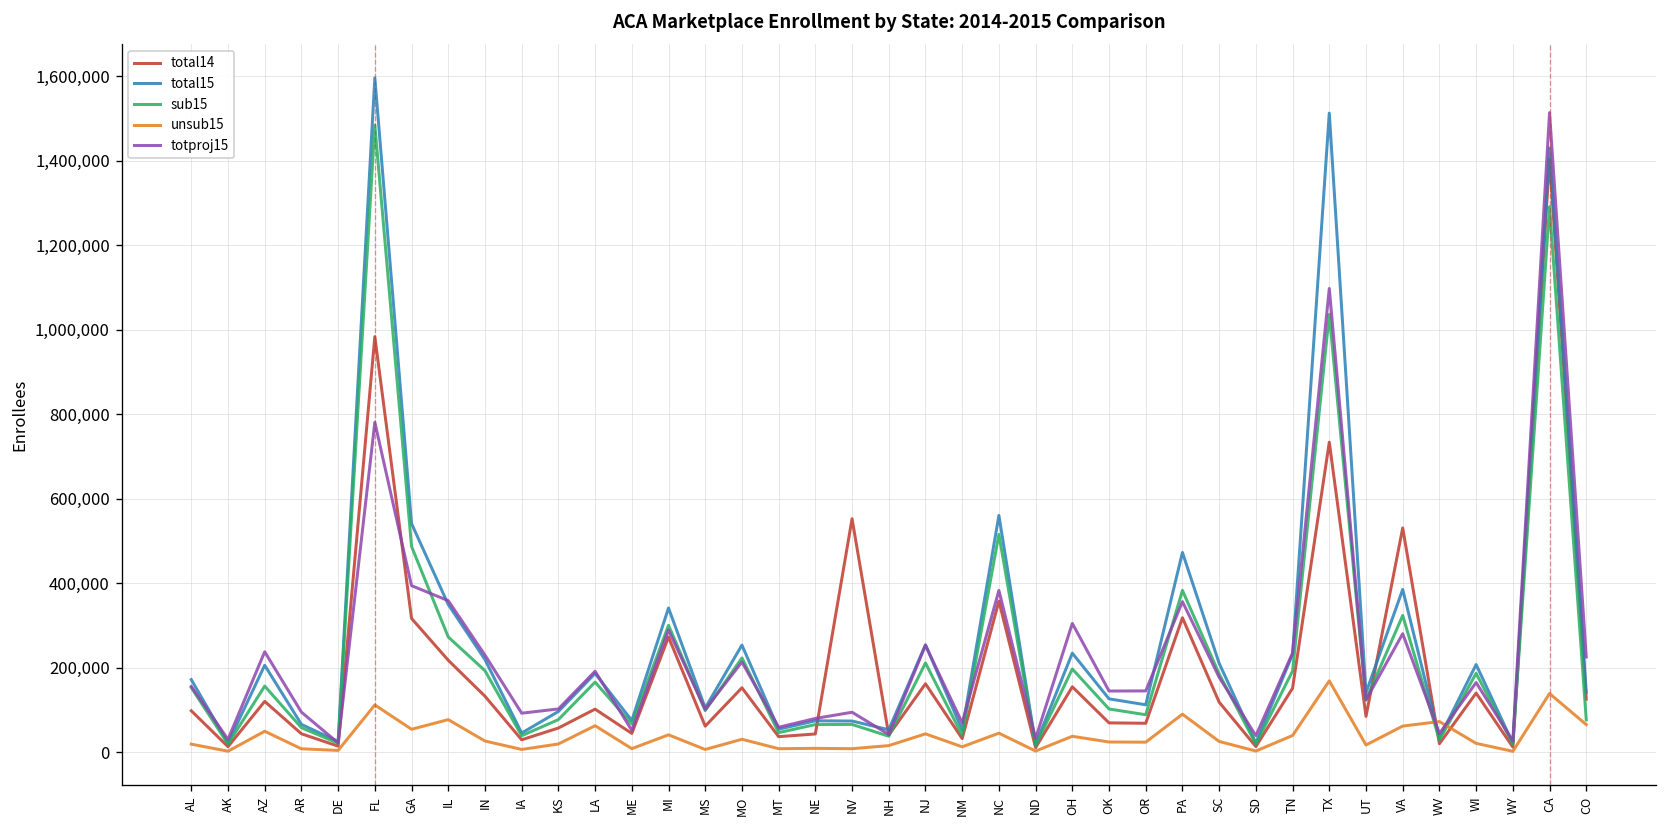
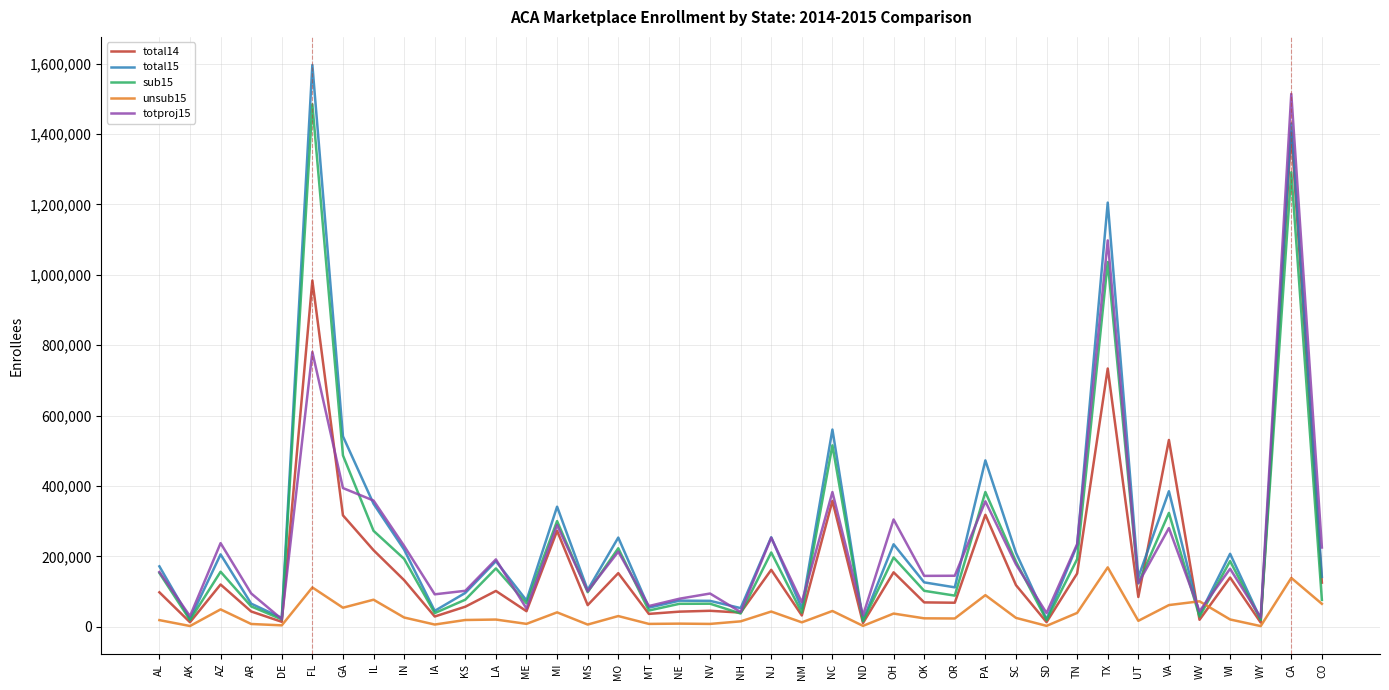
  {
    "total14": {
      "AL": "100,000",
      "AZ": "120,000",
      "AR": "40,000",
      "FL": "980,000",
      "GA": "320,000",
      "IL": "220,000",
      "IN": "130,000",
      "IA": "30,000",
      "KS": "60,000",
      "LA": "100,000",
      "ME": "40,000",
      "MI": "270,000",
      "MS": "60,000",
      "MO": "150,000",
      "MT": "40,000",
      "NE": "40,000",
-     "NV": "550,000",
+     "NV": "50,000",
      "NJ": "160,000",
      "NM": "30,000",
      "NC": "360,000",
      "OH": "150,000",
      "OK": "70,000",
      "OR": "70,000",
      "PA": "320,000",
      "SC": "120,000",
      "TN": "150,000",
      "TX": "730,000",
      "UT": "80,000",
      "VA": "530,000",
      "WV": "20,000",
      "WI": "140,000",
      "WY": "10,000",
      "CA": "1,410,000",
      "CO": "130,000"
    },
    "total15": {
      "AL": "170,000",
      "AZ": "210,000",
      "AR": "70,000",
      "FL": "1,600,000",
      "GA": "540,000",
      "IL": "350,000",
      "IN": "220,000",
      "ME": "70,000",
      "MI": "340,000",
      "MO": "250,000",
      "NV": "70,000",
      "NH": "50,000",
      "NM": "50,000",
      "NC": "560,000",
      "OH": "230,000",
      "OK": "130,000",
      "OR": "110,000",
      "PA": "470,000",
      "SC": "210,000",
-     "TX": "1,510,000",
+     "TX": "1,210,000",
      "UT": "140,000",
      "VA": "390,000",
      "WI": "210,000",
      "CA": "1,430,000",
      "CO": "140,000"
    },
    "sub15": {
      "AZ": "160,000",
      "AR": "60,000",
      "FL": "1,480,000",
      "GA": "490,000",
      "IL": "270,000",
      "IN": "190,000",
      "KS": "80,000",
      "LA": "170,000",
      "ME": "70,000",
      "MI": "300,000",
      "MO": "220,000",
      "MT": "50,000",
      "NE": "70,000",
      "NV": "70,000",
      "NJ": "210,000",
      "NM": "40,000",
      "NC": "520,000",
      "OH": "200,000",
      "OK": "100,000",
      "OR": "90,000",
      "PA": "380,000",
      "SC": "190,000",
      "TN": "190,000",
      "TX": "1,040,000",
      "VA": "320,000",
      "WI": "190,000",
      "CA": "1,290,000",
      "CO": "80,000"
    },
    "unsub15": {
      "AL": "20,000",
      "AK": "0",
      "AZ": "50,000",
      "AR": "10,000",
      "DE": "0",
      "FL": "110,000",
      "GA": "50,000",
      "IL": "80,000",
      "IN": "30,000",
      "IA": "10,000",
      "KS": "20,000",
-     "LA": "60,000",
+     "LA": "20,000",
      "ME": "10,000",
      "MI": "40,000",
      "MS": "10,000",
      "MO": "30,000",
      "MT": "10,000",
      "NE": "10,000",
      "NV": "10,000",
      "NH": "20,000",
      "NJ": "40,000",
      "NM": "10,000",
      "NC": "40,000",
      "ND": "0",
      "OH": "40,000",
      "OK": "20,000",
      "OR": "20,000",
      "PA": "90,000",
      "SC": "30,000",
      "SD": "0",
      "TN": "40,000",
      "TX": "170,000",
      "UT": "20,000",
      "VA": "60,000",
      "WV": "70,000",
      "WI": "20,000",
      "WY": "0",
      "CA": "140,000",
      "CO": "70,000"
    },
    "totproj15": {
      "AK": "30,000",
      "AZ": "240,000",
      "AR": "90,000",
      "FL": "780,000",
      "GA": "390,000",
      "IL": "360,000",
      "IN": "230,000",
      "IA": "90,000",
      "ME": "50,000",
      "MI": "290,000",
      "MO": "210,000",
      "NV": "90,000",
      "NM": "70,000",
      "NC": "380,000",
      "ND": "30,000",
      "OH": "300,000",
      "OK": "140,000",
      "OR": "140,000",
      "PA": "360,000",
      "SC": "180,000",
      "SD": "40,000",
      "TX": "1,100,000",
      "VA": "280,000",
      "WV": "40,000",
      "WI": "160,000",
      "CA": "1,510,000",
      "CO": "230,000"
    }
  }
